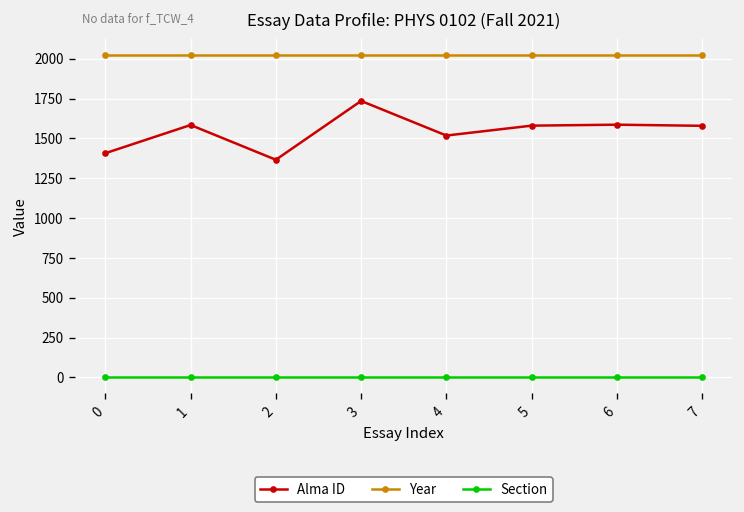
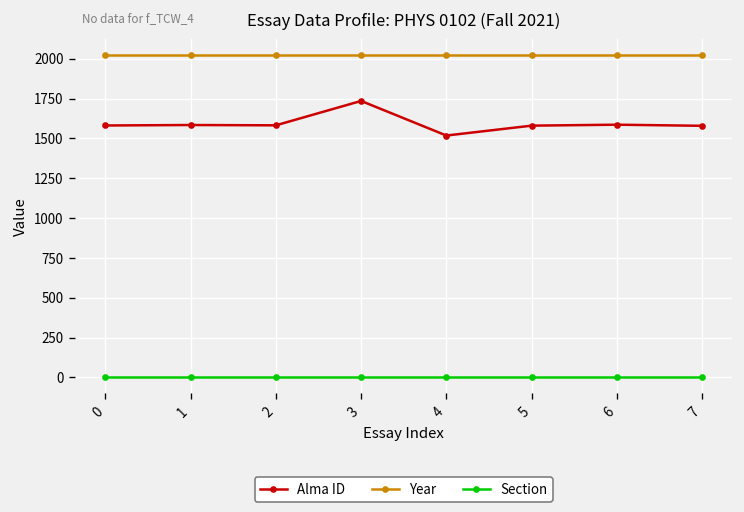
  {
    "Alma ID": {
-     "0": 1410,
+     "0": 1580,
      "1": 1580,
-     "2": 1370,
+     "2": 1580,
      "3": 1740,
      "4": 1520,
      "5": 1580,
      "6": 1590,
      "7": 1580
    },
    "Year": {
      "0": 2020,
      "1": 2020,
      "2": 2020,
      "3": 2020,
      "4": 2020,
      "5": 2020,
      "6": 2020,
      "7": 2020
    },
    "Section": {
      "0": 0,
      "1": 0,
      "2": 0,
      "3": 0,
      "4": 0,
      "5": 0,
      "6": 0,
      "7": 0
    }
  }
